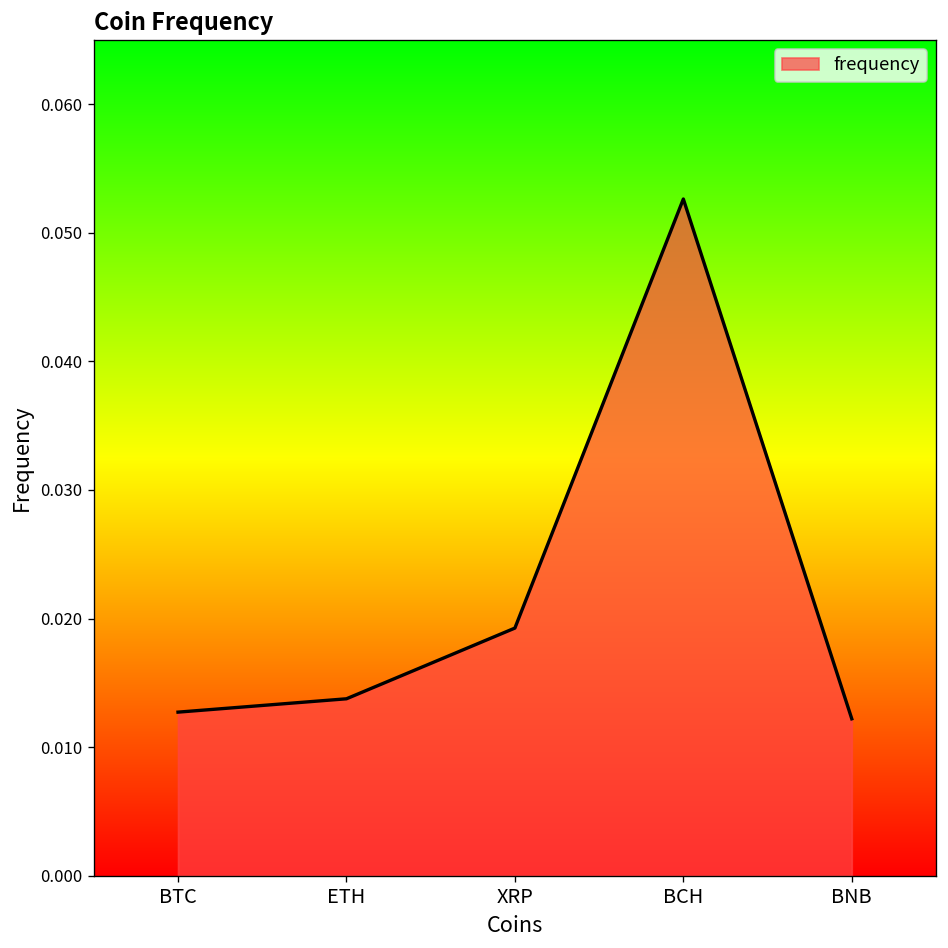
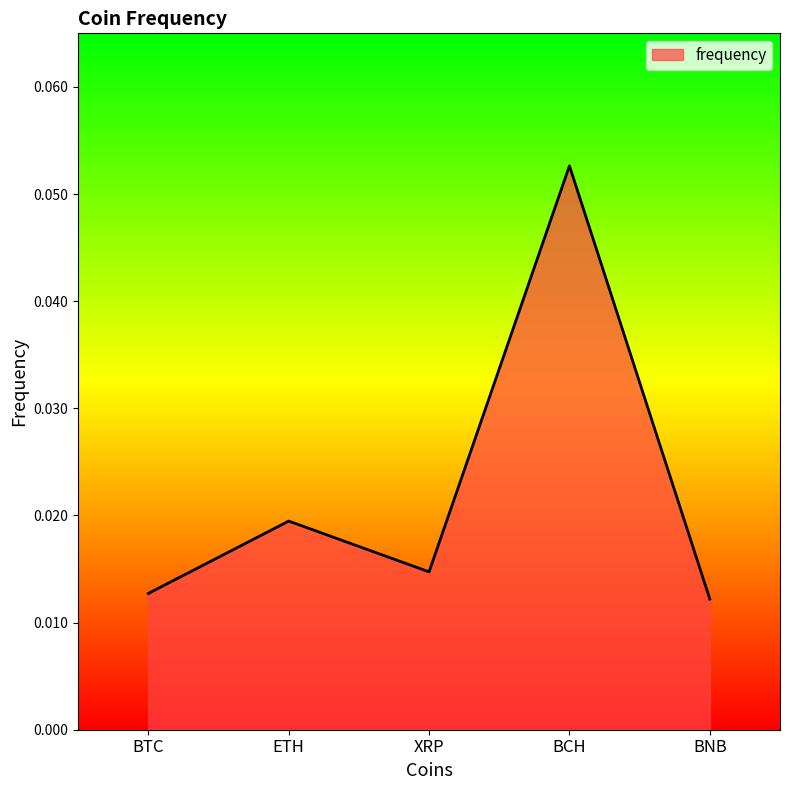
  {
    "BTC": 0.0127,
-   "ETH": 0.0138,
-   "XRP": 0.0193,
+   "ETH": 0.0195,
+   "XRP": 0.0147,
    "BCH": 0.0526,
    "BNB": 0.0122
  }
